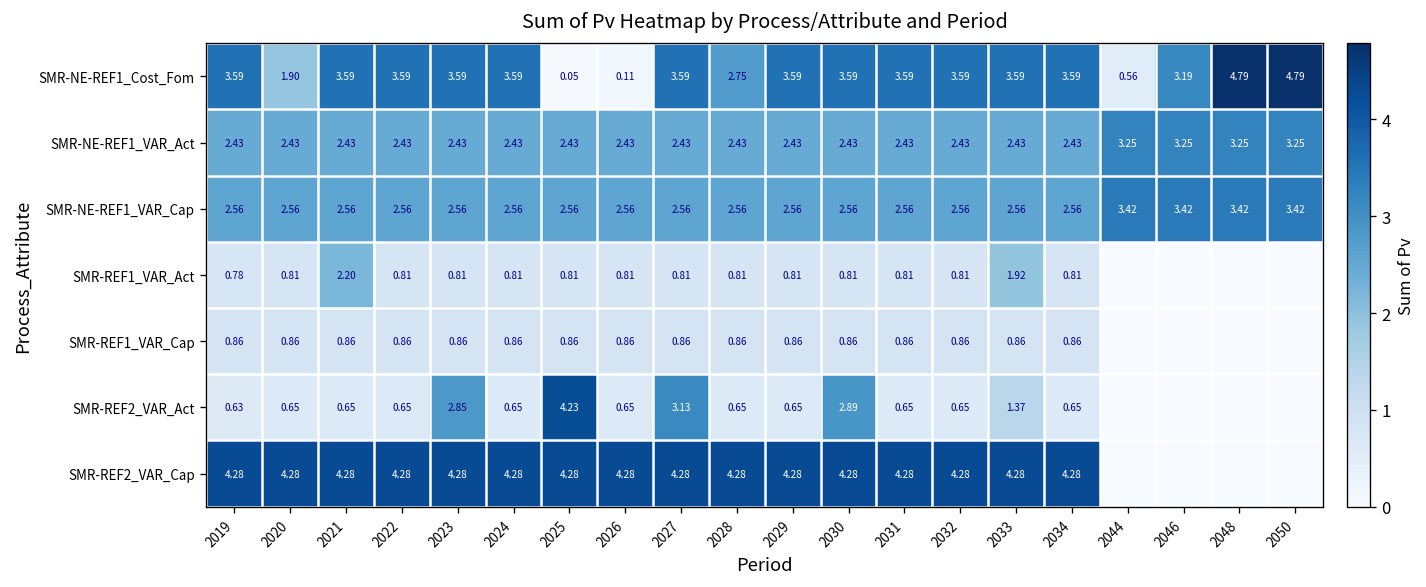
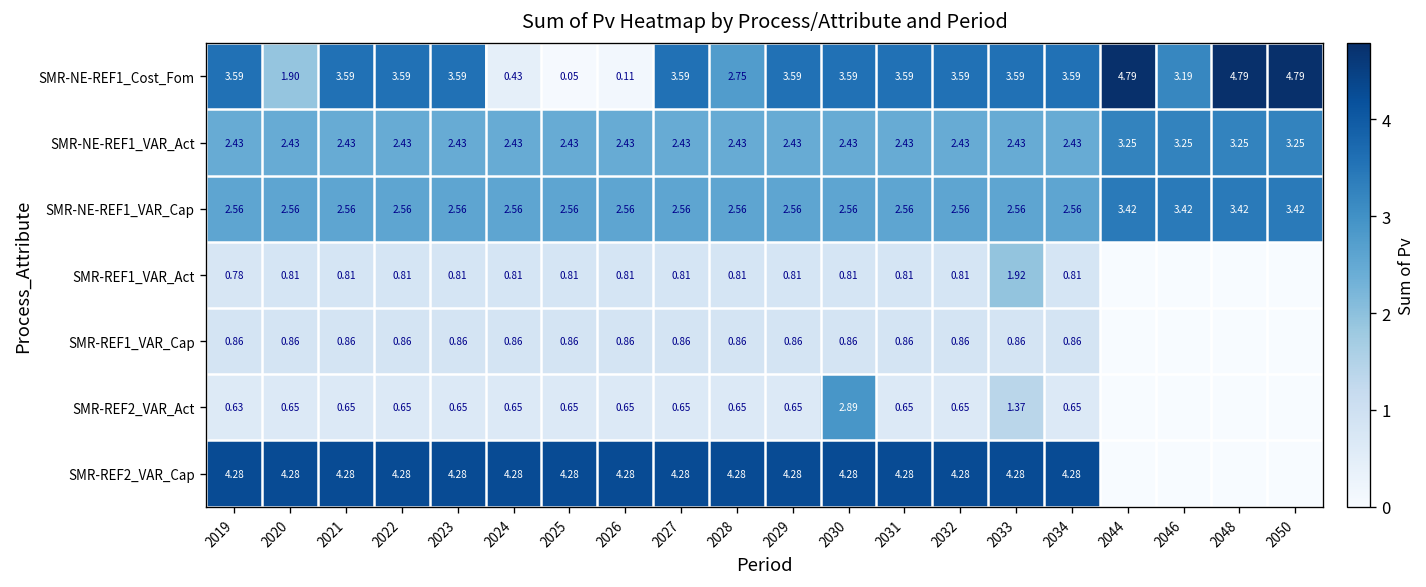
  {
    "SMR-NE-REF1_Cost_Fom": {
      "2019": 3.59,
      "2020": 1.90,
      "2021": 3.59,
      "2022": 3.59,
      "2023": 3.59,
-     "2024": 3.59,
+     "2024": 0.43,
      "2025": 0.05,
      "2026": 0.11,
      "2027": 3.59,
      "2028": 2.75,
      "2029": 3.59,
      "2030": 3.59,
      "2031": 3.59,
      "2032": 3.59,
      "2033": 3.59,
      "2034": 3.59,
-     "2044": 0.56,
+     "2044": 4.79,
      "2046": 3.19,
      "2048": 4.79,
      "2050": 4.79
    },
    "SMR-NE-REF1_VAR_Act": {
      "2019": 2.43,
      "2020": 2.43,
      "2021": 2.43,
      "2022": 2.43,
      "2023": 2.43,
      "2024": 2.43,
      "2025": 2.43,
      "2026": 2.43,
      "2027": 2.43,
      "2028": 2.43,
      "2029": 2.43,
      "2030": 2.43,
      "2031": 2.43,
      "2032": 2.43,
      "2033": 2.43,
      "2034": 2.43,
      "2044": 3.25,
      "2046": 3.25,
      "2048": 3.25,
      "2050": 3.25
    },
    "SMR-NE-REF1_VAR_Cap": {
      "2019": 2.56,
      "2020": 2.56,
      "2021": 2.56,
      "2022": 2.56,
      "2023": 2.56,
      "2024": 2.56,
      "2025": 2.56,
      "2026": 2.56,
      "2027": 2.56,
      "2028": 2.56,
      "2029": 2.56,
      "2030": 2.56,
      "2031": 2.56,
      "2032": 2.56,
      "2033": 2.56,
      "2034": 2.56,
      "2044": 3.42,
      "2046": 3.42,
      "2048": 3.42,
      "2050": 3.42
    },
    "SMR-REF1_VAR_Act": {
      "2019": 0.78,
      "2020": 0.81,
-     "2021": 2.20,
+     "2021": 0.81,
      "2022": 0.81,
      "2023": 0.81,
      "2024": 0.81,
      "2025": 0.81,
      "2026": 0.81,
      "2027": 0.81,
      "2028": 0.81,
      "2029": 0.81,
      "2030": 0.81,
      "2031": 0.81,
      "2032": 0.81,
      "2033": 1.92,
      "2034": 0.81
    },
    "SMR-REF1_VAR_Cap": {
      "2019": 0.86,
      "2020": 0.86,
      "2021": 0.86,
      "2022": 0.86,
      "2023": 0.86,
      "2024": 0.86,
      "2025": 0.86,
      "2026": 0.86,
      "2027": 0.86,
      "2028": 0.86,
      "2029": 0.86,
      "2030": 0.86,
      "2031": 0.86,
      "2032": 0.86,
      "2033": 0.86,
      "2034": 0.86
    },
    "SMR-REF2_VAR_Act": {
      "2019": 0.63,
      "2020": 0.65,
      "2021": 0.65,
      "2022": 0.65,
-     "2023": 2.85,
+     "2023": 0.65,
      "2024": 0.65,
-     "2025": 4.23,
+     "2025": 0.65,
      "2026": 0.65,
-     "2027": 3.13,
+     "2027": 0.65,
      "2028": 0.65,
      "2029": 0.65,
      "2030": 2.89,
      "2031": 0.65,
      "2032": 0.65,
      "2033": 1.37,
      "2034": 0.65
    },
    "SMR-REF2_VAR_Cap": {
      "2019": 4.28,
      "2020": 4.28,
      "2021": 4.28,
      "2022": 4.28,
      "2023": 4.28,
      "2024": 4.28,
      "2025": 4.28,
      "2026": 4.28,
      "2027": 4.28,
      "2028": 4.28,
      "2029": 4.28,
      "2030": 4.28,
      "2031": 4.28,
      "2032": 4.28,
      "2033": 4.28,
      "2034": 4.28
    }
  }
